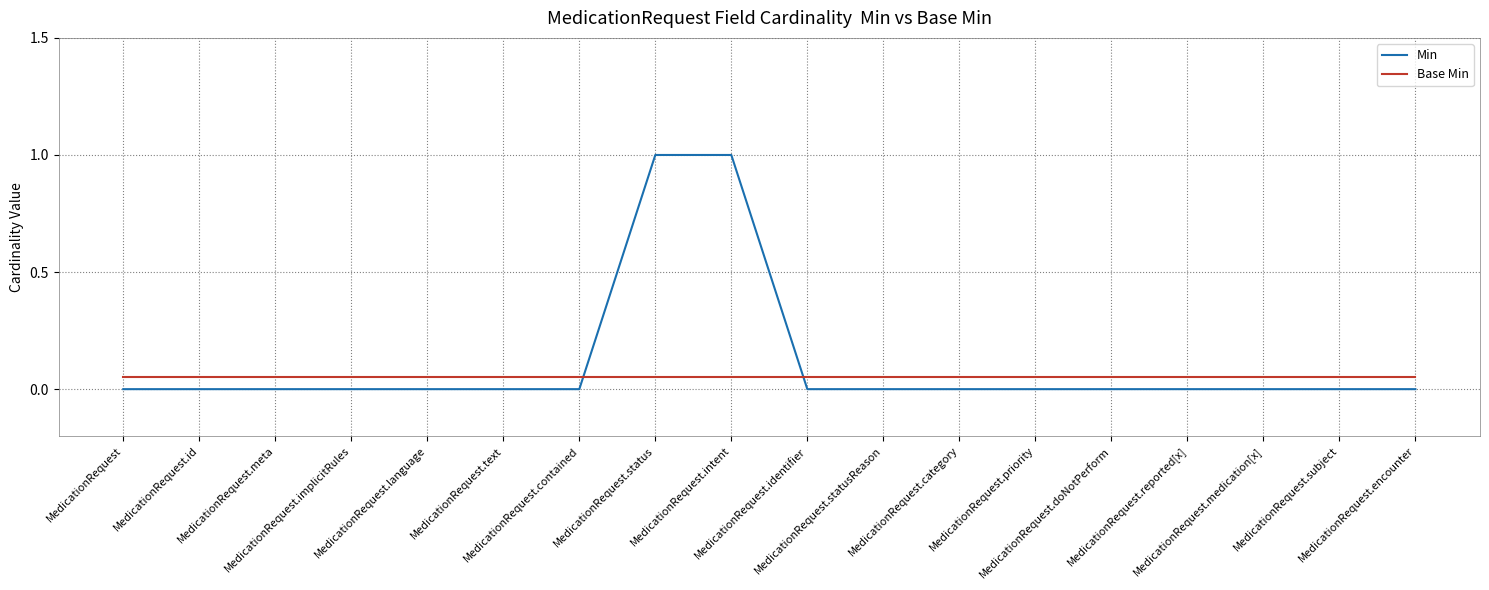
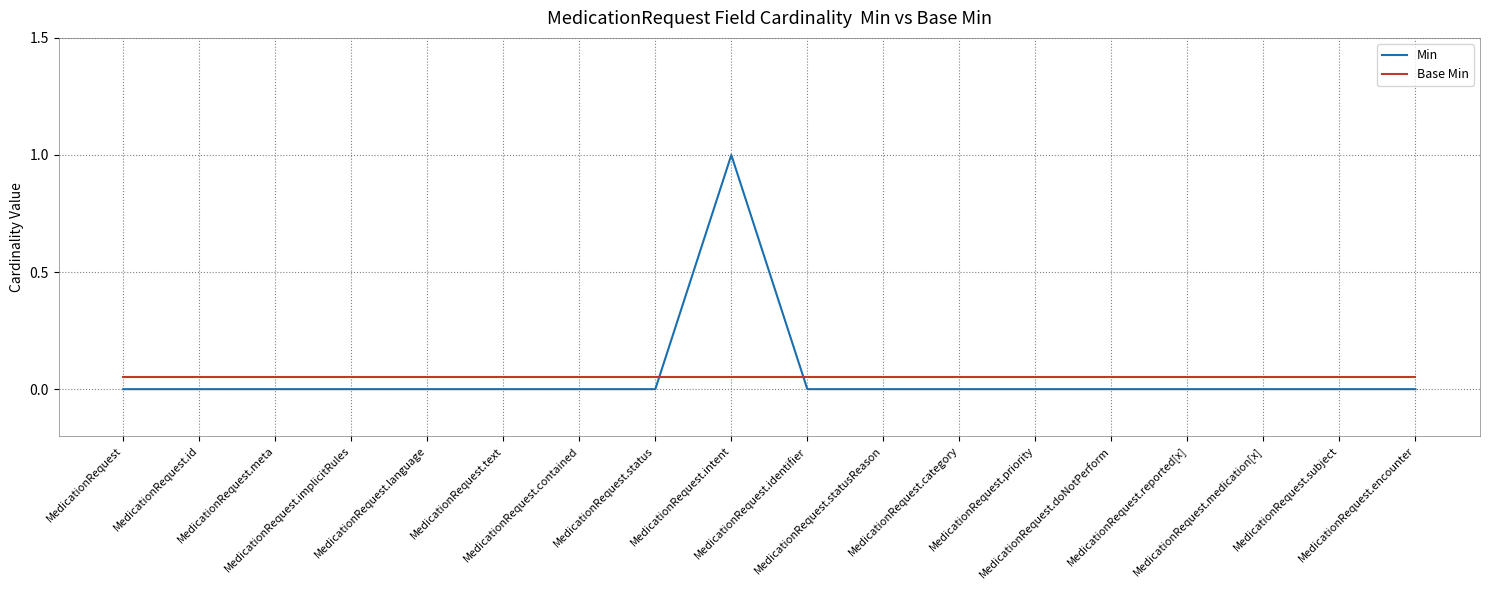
  {
    "Min": {
      "MedicationRequest": 0,
      "MedicationRequest.id": 0,
      "MedicationRequest.meta": 0,
      "MedicationRequest.implicitRules": 0,
      "MedicationRequest.language": 0,
      "MedicationRequest.text": 0,
      "MedicationRequest.contained": 0,
-     "MedicationRequest.status": 1,
+     "MedicationRequest.status": 0,
      "MedicationRequest.intent": 1,
      "MedicationRequest.identifier": 0,
      "MedicationRequest.statusReason": 0,
      "MedicationRequest.category": 0,
      "MedicationRequest.priority": 0,
      "MedicationRequest.doNotPerform": 0,
      "MedicationRequest.reported[x]": 0,
      "MedicationRequest.medication[x]": 0,
      "MedicationRequest.subject": 0,
      "MedicationRequest.encounter": 0
    },
    "Base Min": {
      "MedicationRequest": 0.05,
      "MedicationRequest.id": 0.05,
      "MedicationRequest.meta": 0.05,
      "MedicationRequest.implicitRules": 0.05,
      "MedicationRequest.language": 0.05,
      "MedicationRequest.text": 0.05,
      "MedicationRequest.contained": 0.05,
      "MedicationRequest.status": 0.05,
      "MedicationRequest.intent": 0.05,
      "MedicationRequest.identifier": 0.05,
      "MedicationRequest.statusReason": 0.05,
      "MedicationRequest.category": 0.05,
      "MedicationRequest.priority": 0.05,
      "MedicationRequest.doNotPerform": 0.05,
      "MedicationRequest.reported[x]": 0.05,
      "MedicationRequest.medication[x]": 0.05,
      "MedicationRequest.subject": 0.05,
      "MedicationRequest.encounter": 0.05
    }
  }
